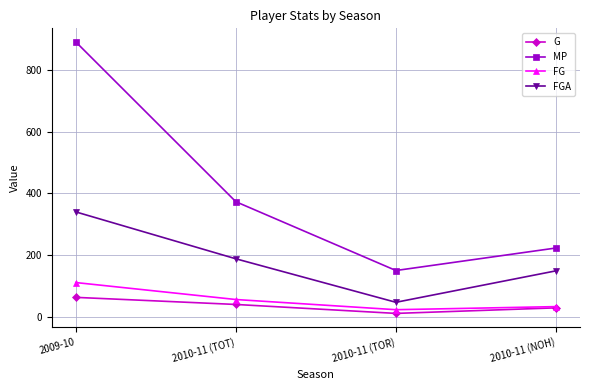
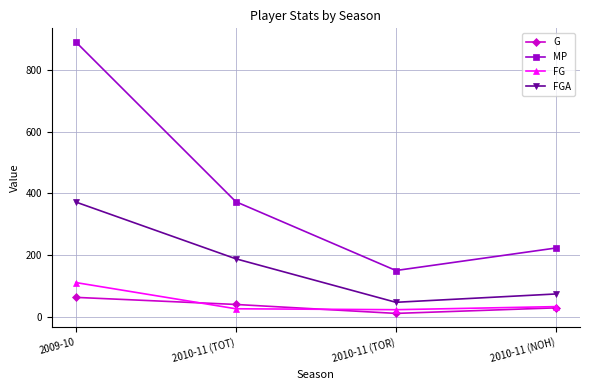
  {
    "FG": {
      "2009-10": 110,
-     "2010-11 (TOT)": 60,
+     "2010-11 (TOT)": 30,
      "2010-11 (TOR)": 20
    },
    "FGA": {
-     "2009-10": 340,
+     "2009-10": 370,
      "2010-11 (TOT)": 190,
      "2010-11 (TOR)": 50,
-     "2010-11 (NOH)": 150
+     "2010-11 (NOH)": 70
    }
  }
